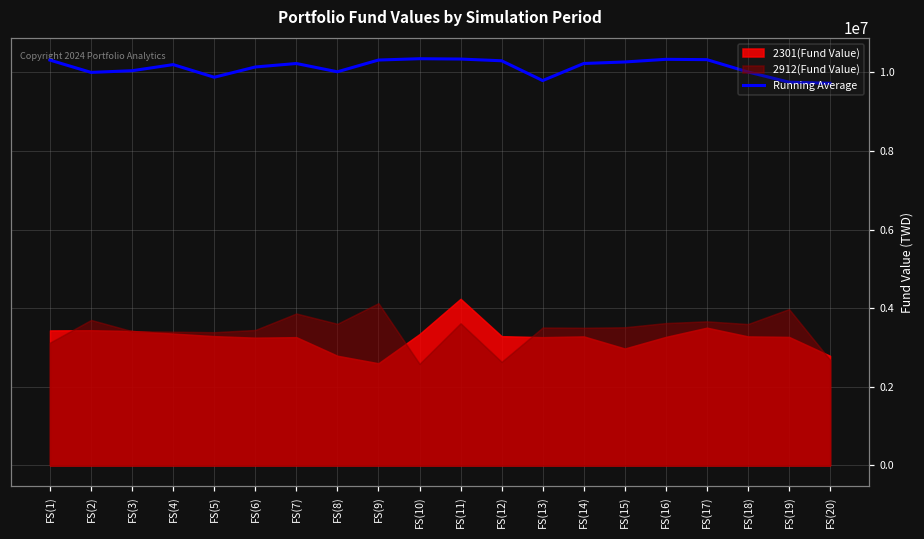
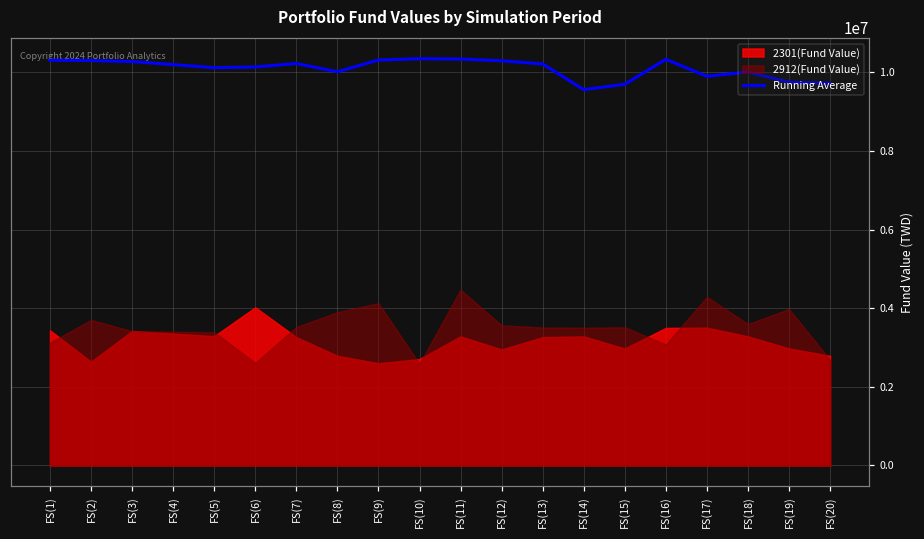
  {
    "2301(Fund Value)": {
      "FS(1)": 3400000,
-     "FS(2)": 3400000,
+     "FS(2)": 2600000,
      "FS(5)": 3300000,
-     "FS(6)": 3300000,
+     "FS(6)": 4000000,
      "FS(7)": 3300000,
      "FS(8)": 2800000,
      "FS(9)": 2600000,
-     "FS(10)": 3300000,
-     "FS(11)": 4200000,
-     "FS(12)": 3300000,
+     "FS(10)": 2700000,
+     "FS(11)": 3300000,
+     "FS(12)": 3000000,
      "FS(13)": 3300000,
      "FS(14)": 3300000,
      "FS(15)": 3000000,
-     "FS(16)": 3300000,
+     "FS(16)": 3500000,
      "FS(17)": 3500000,
      "FS(18)": 3300000,
-     "FS(19)": 3300000,
+     "FS(19)": 3000000,
      "FS(20)": 2800000
    },
    "Running Average": {
-     "FS(2)": 10000000,
-     "FS(3)": 10000000,
+     "FS(2)": 10300000,
+     "FS(3)": 10300000,
      "FS(4)": 10200000,
-     "FS(5)": 9900000,
+     "FS(5)": 10100000,
      "FS(6)": 10100000,
      "FS(7)": 10200000,
      "FS(8)": 10000000,
      "FS(9)": 10300000,
      "FS(10)": 10300000,
      "FS(11)": 10300000,
      "FS(12)": 10300000,
-     "FS(13)": 9800000,
-     "FS(14)": 10200000,
-     "FS(15)": 10300000,
+     "FS(13)": 10200000,
+     "FS(14)": 9600000,
+     "FS(15)": 9700000,
      "FS(16)": 10300000,
-     "FS(17)": 10300000
+     "FS(17)": 9900000
    },
    "2912(Fund Value)": {
      "FS(1)": 3100000,
      "FS(2)": 3700000,
      "FS(5)": 3400000,
-     "FS(6)": 3400000,
-     "FS(7)": 3900000,
-     "FS(8)": 3600000,
+     "FS(6)": 2600000,
+     "FS(7)": 3500000,
+     "FS(8)": 3900000,
      "FS(9)": 4100000,
      "FS(10)": 2600000,
-     "FS(11)": 3600000,
-     "FS(12)": 2600000,
+     "FS(11)": 4500000,
+     "FS(12)": 3600000,
      "FS(13)": 3500000,
      "FS(14)": 3500000,
      "FS(15)": 3500000,
-     "FS(16)": 3600000,
-     "FS(17)": 3700000,
+     "FS(16)": 3100000,
+     "FS(17)": 4300000,
      "FS(18)": 3600000,
      "FS(19)": 4000000,
      "FS(20)": 2700000
    }
  }
